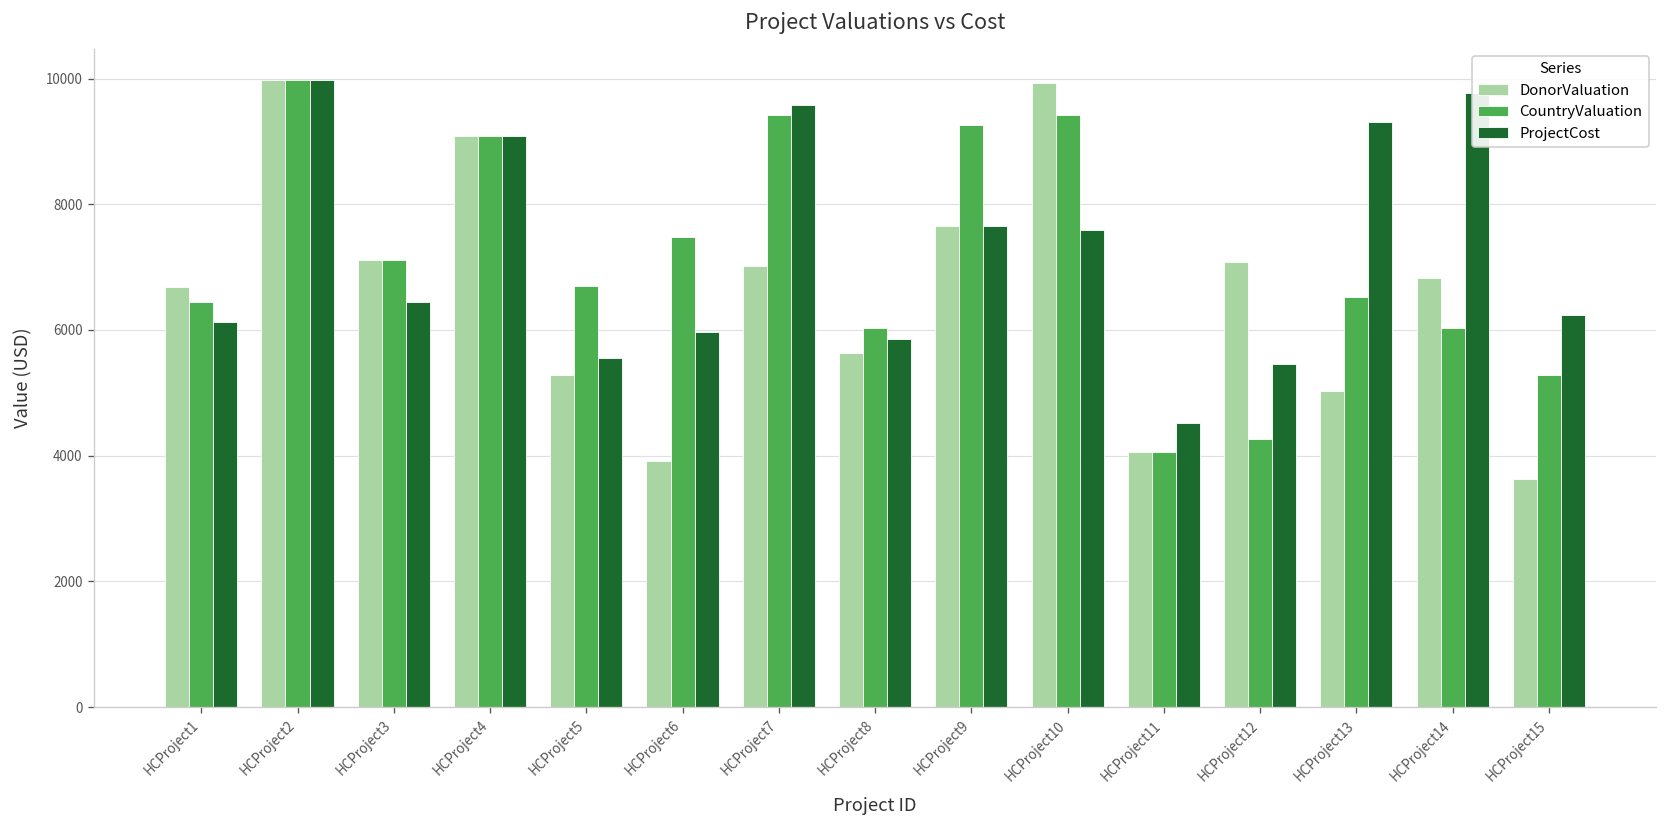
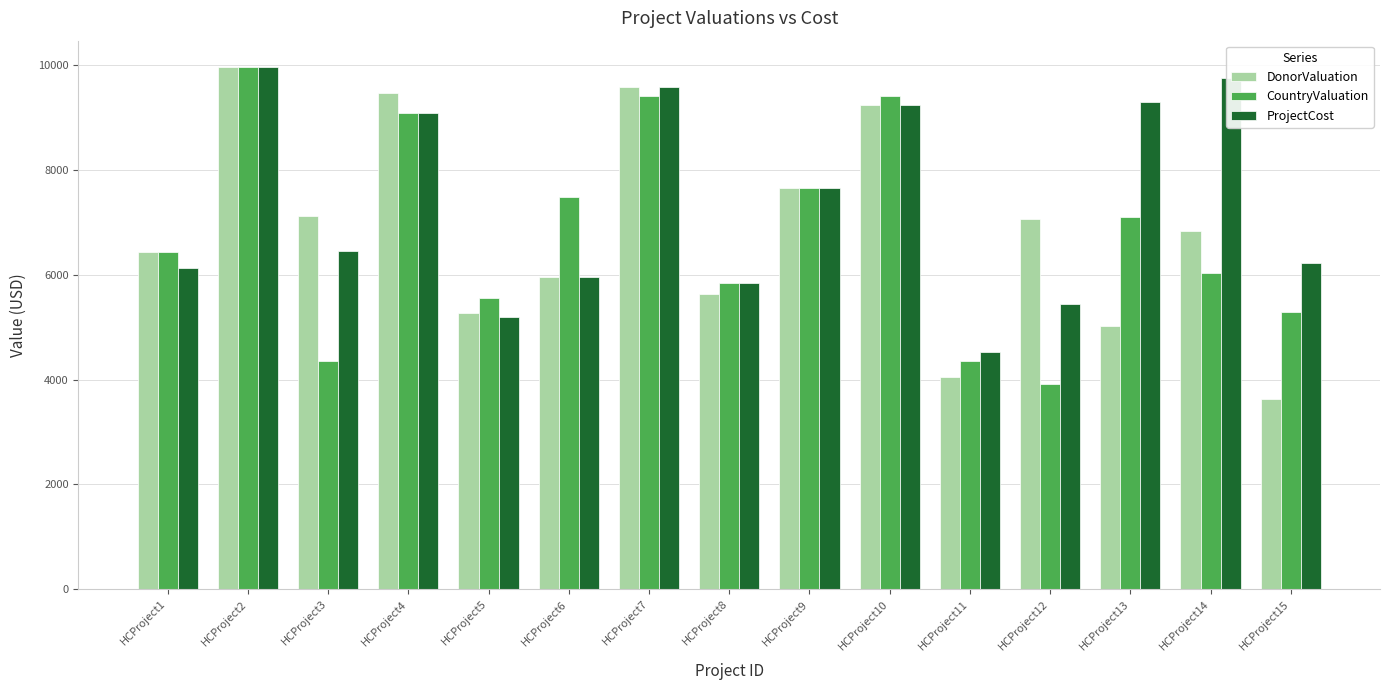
  {
    "DonorValuation": {
-     "HCProject1": 6700,
+     "HCProject1": 6400,
      "HCProject2": 10000,
      "HCProject3": 7100,
-     "HCProject4": 9100,
+     "HCProject4": 9500,
      "HCProject5": 5300,
-     "HCProject6": 3900,
-     "HCProject7": 7000,
+     "HCProject6": 6000,
+     "HCProject7": 9600,
      "HCProject8": 5600,
      "HCProject9": 7700,
-     "HCProject10": 9900,
+     "HCProject10": 9200,
      "HCProject11": 4100,
      "HCProject12": 7100,
      "HCProject13": 5000,
      "HCProject14": 6800,
      "HCProject15": 3600
    },
    "CountryValuation": {
      "HCProject1": 6400,
      "HCProject2": 10000,
-     "HCProject3": 7100,
+     "HCProject3": 4400,
      "HCProject4": 9100,
-     "HCProject5": 6700,
+     "HCProject5": 5600,
      "HCProject6": 7500,
      "HCProject7": 9400,
-     "HCProject8": 6000,
-     "HCProject9": 9300,
+     "HCProject8": 5900,
+     "HCProject9": 7700,
      "HCProject10": 9400,
-     "HCProject11": 4100,
-     "HCProject12": 4300,
-     "HCProject13": 6500,
+     "HCProject11": 4400,
+     "HCProject12": 3900,
+     "HCProject13": 7100,
      "HCProject14": 6000,
      "HCProject15": 5300
    },
    "ProjectCost": {
      "HCProject1": 6100,
      "HCProject2": 10000,
      "HCProject3": 6500,
      "HCProject4": 9100,
-     "HCProject5": 5600,
+     "HCProject5": 5200,
      "HCProject6": 6000,
      "HCProject7": 9600,
      "HCProject8": 5900,
      "HCProject9": 7700,
-     "HCProject10": 7600,
+     "HCProject10": 9200,
      "HCProject11": 4500,
      "HCProject12": 5500,
      "HCProject13": 9300,
      "HCProject15": 6200
    }
  }
